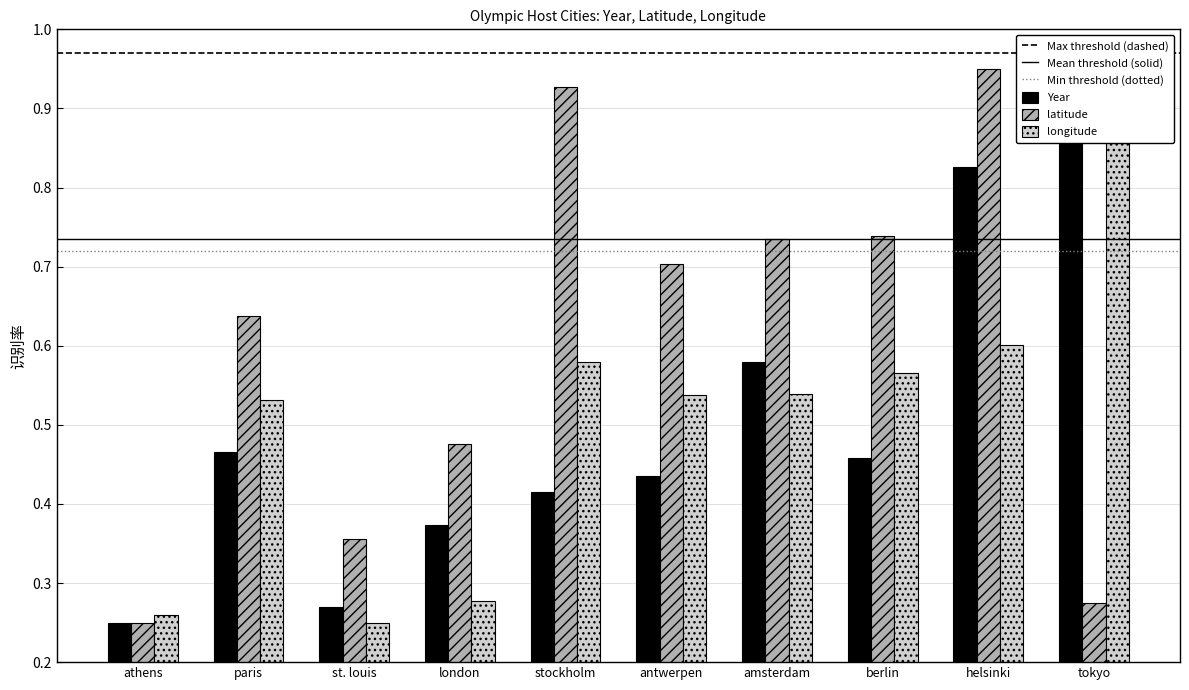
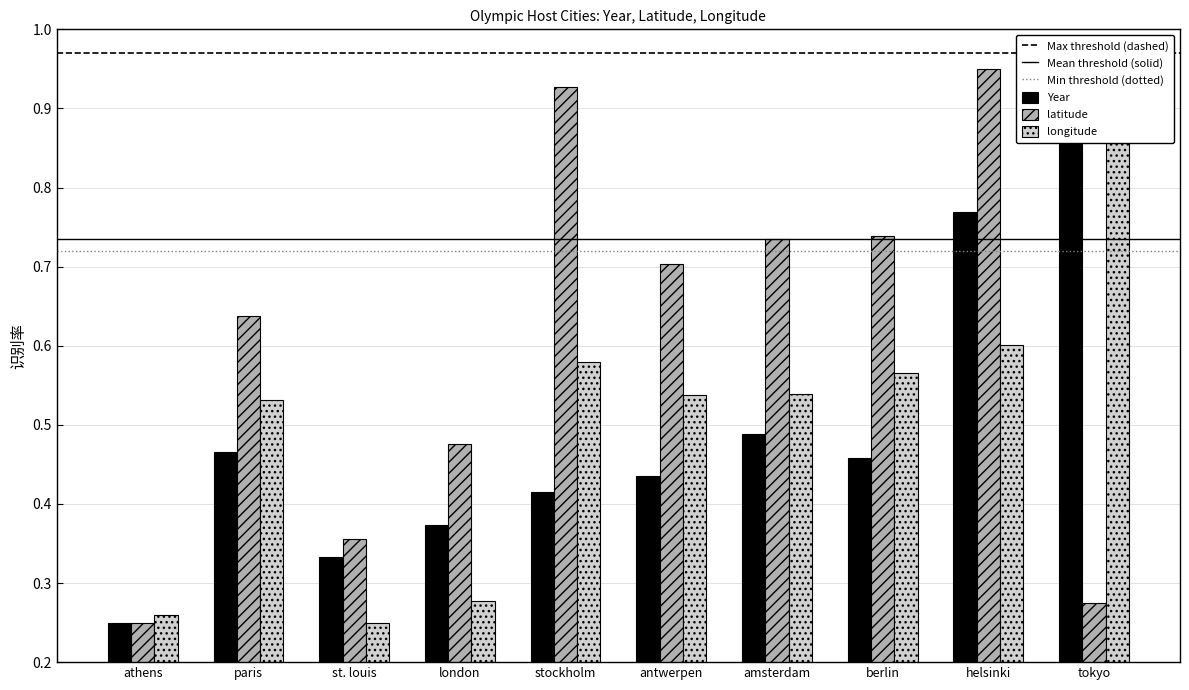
  {
    "Year": {
      "athens": 0.25,
      "paris": 0.47,
-     "st. louis": 0.27,
+     "st. louis": 0.33,
      "london": 0.37,
      "stockholm": 0.41,
      "antwerpen": 0.44,
-     "amsterdam": 0.58,
+     "amsterdam": 0.49,
      "berlin": 0.46,
-     "helsinki": 0.83
+     "helsinki": 0.77
    }
  }
